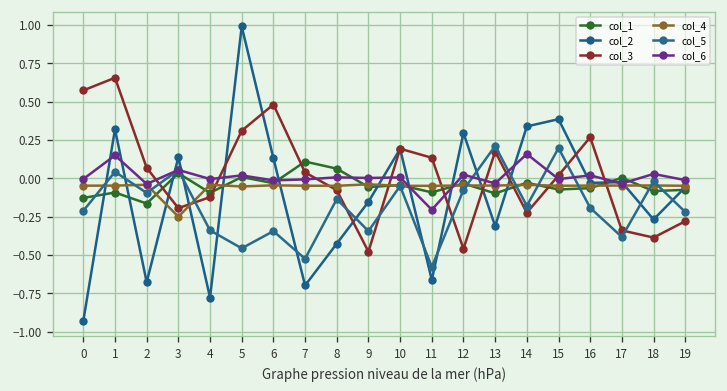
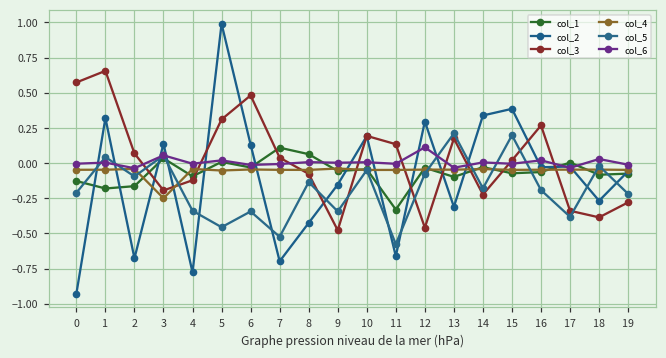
  {
    "col_1": {
      "0": -0.13,
-     "1": -0.09,
+     "1": -0.18,
      "2": -0.16,
      "3": 0.03,
      "4": -0.09,
      "7": 0.11,
      "8": 0.06,
-     "11": -0.09,
+     "11": -0.33,
      "13": -0.10,
      "15": -0.07,
      "17": 0.00,
      "18": -0.08
    },
    "col_3": {
      "0": 0.57,
      "1": 0.66,
      "2": 0.07,
      "3": -0.19,
      "4": -0.12,
      "5": 0.31,
      "6": 0.48,
      "7": 0.04,
      "8": -0.08,
      "9": -0.48,
      "11": 0.13,
      "12": -0.46,
      "13": 0.17,
      "14": -0.22,
      "15": 0.02,
      "16": 0.27,
      "17": -0.34,
      "18": -0.39,
      "19": -0.28
    },
    "col_4": {
      "0": -0.05,
      "1": -0.05,
      "3": -0.25,
      "4": -0.04,
      "5": -0.05,
      "7": -0.05,
      "8": -0.05,
      "11": -0.05,
      "15": -0.05,
      "18": -0.05
    },
    "col_6": {
      "0": 0.00,
-     "1": 0.15,
+     "1": 0.00,
      "4": 0.00,
      "7": -0.01,
      "8": 0.01,
      "9": 0.00,
      "10": 0.01,
-     "11": -0.20,
-     "12": 0.02,
-     "14": 0.16,
+     "11": -0.01,
+     "12": 0.11,
+     "14": 0.00,
      "15": -0.01,
      "16": 0.02,
      "18": 0.03,
      "19": -0.01
    }
  }
